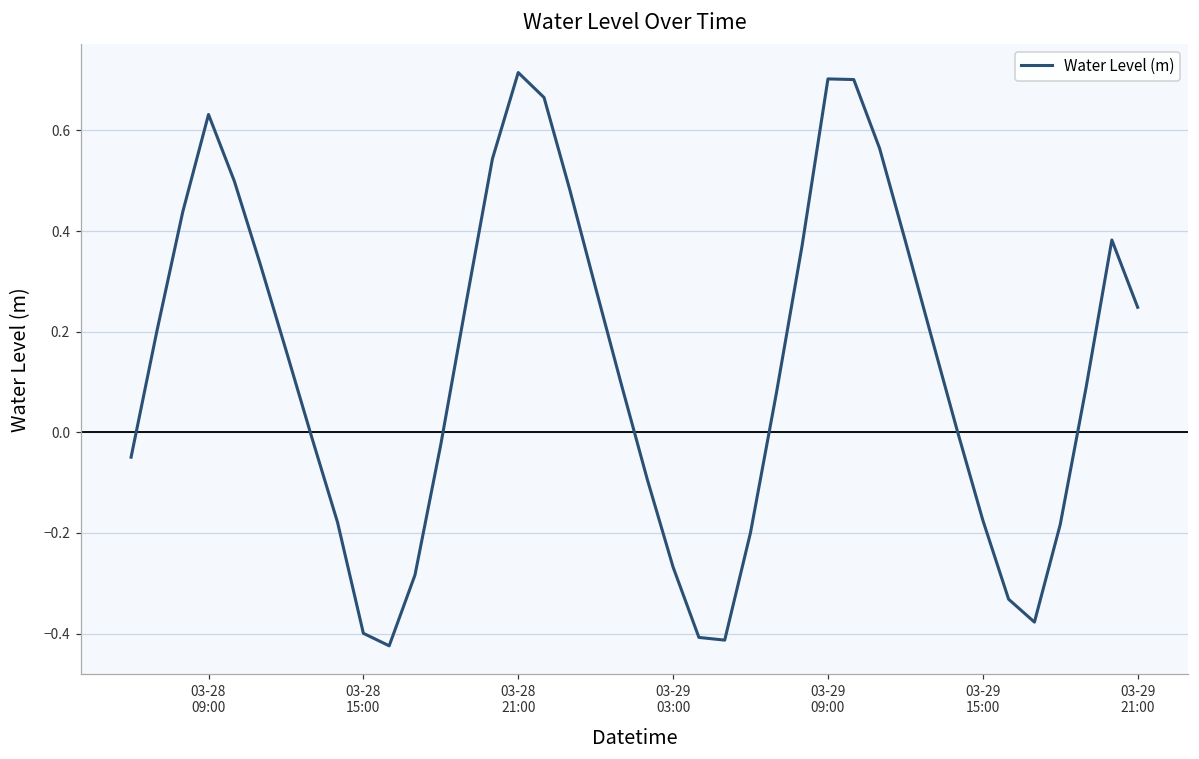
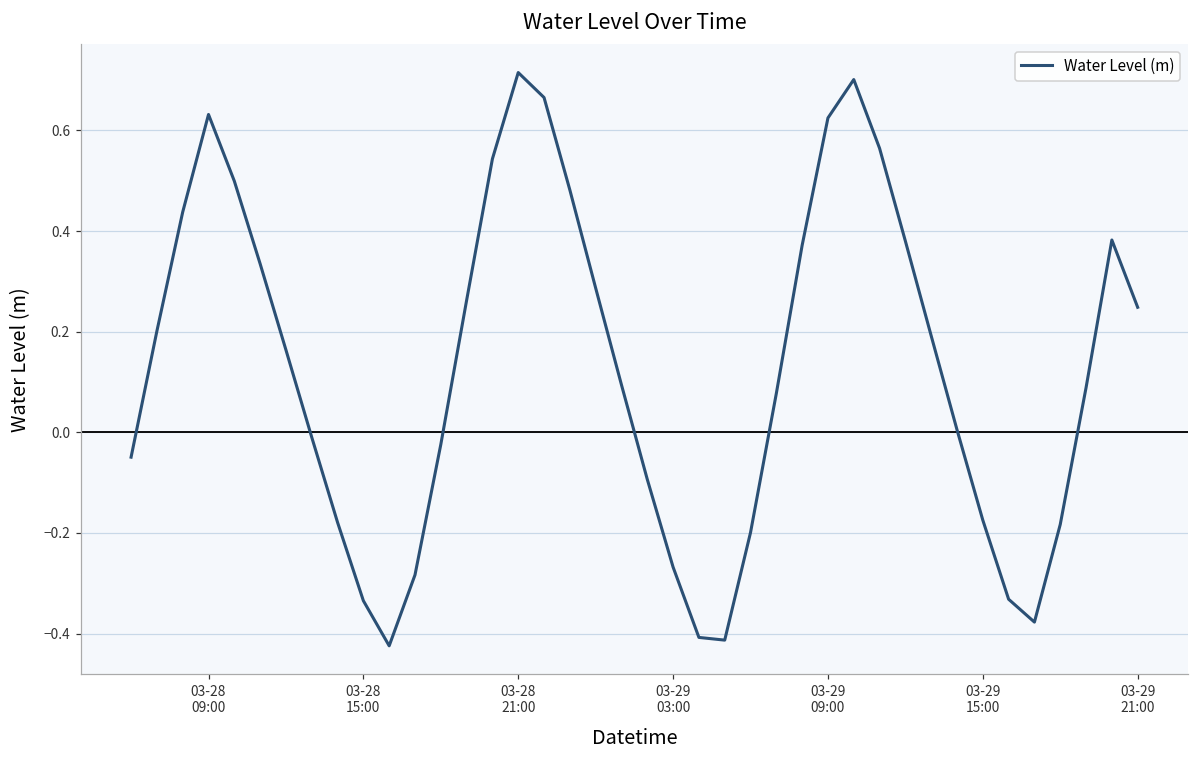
  {
    "03-28 09:00": 0.63,
-   "03-28 15:00": -0.40,
+   "03-28 15:00": -0.33,
    "03-28 21:00": 0.71,
    "03-29 03:00": -0.27,
-   "03-29 09:00": 0.70,
+   "03-29 09:00": 0.62,
    "03-29 15:00": -0.17,
    "03-29 21:00": 0.25
  }
